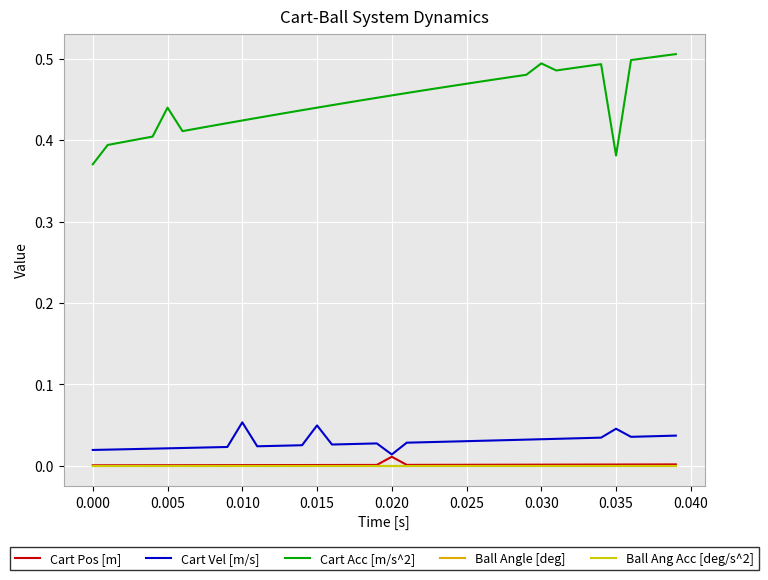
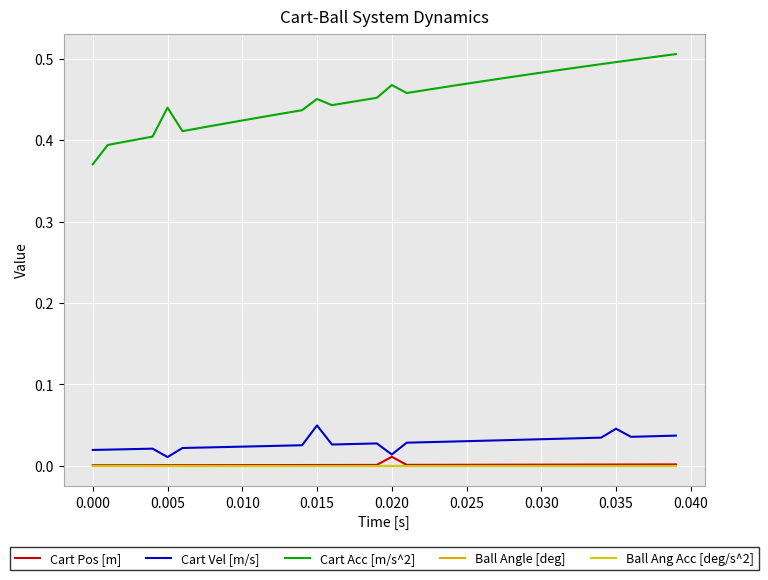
  {
    "Cart Vel [m/s]": {
      "0.000": 0.02,
-     "0.005": 0.02,
-     "0.010": 0.05,
+     "0.005": 0.01,
+     "0.010": 0.02,
      "0.015": 0.05,
      "0.025": 0.03,
      "0.030": 0.03,
      "0.035": 0.05
    },
    "Cart Acc [m/s^2]": {
      "0.000": 0.37,
      "0.005": 0.44,
      "0.010": 0.42,
-     "0.015": 0.44,
-     "0.020": 0.45,
+     "0.015": 0.45,
+     "0.020": 0.47,
      "0.025": 0.47,
-     "0.030": 0.49,
-     "0.035": 0.38
+     "0.030": 0.48,
+     "0.035": 0.50
    },
    "Ball Ang Acc [deg/s^2]": {
      "0.020": 0.00
    }
  }
